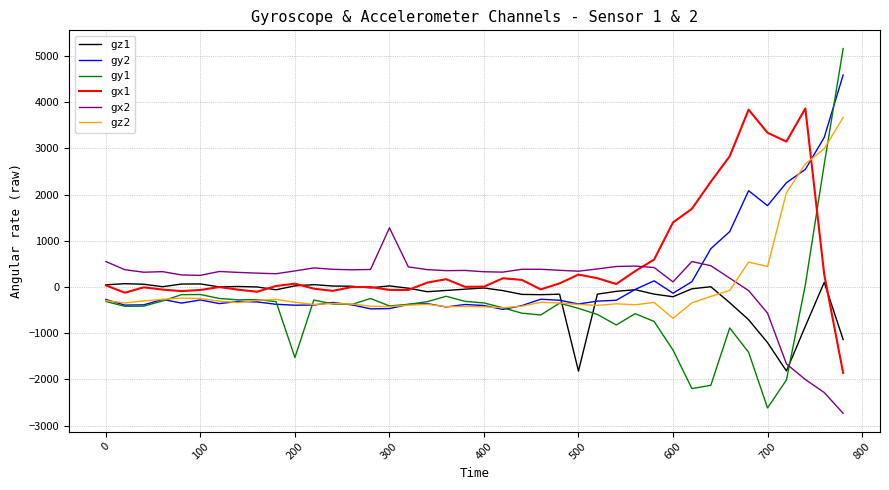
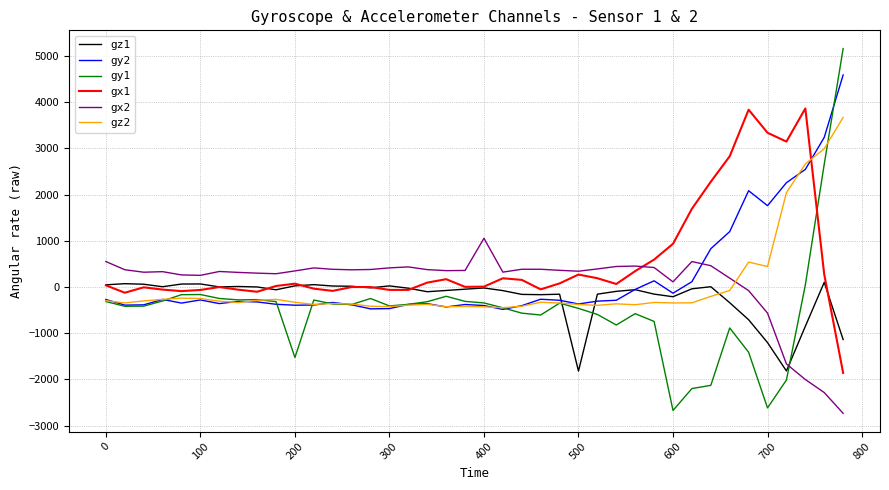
  {
    "gz1": {
      "100": 100,
      "300": 0,
      "500": -1800,
      "600": -200,
      "700": -1200
    },
    "gy2": {
      "200": -400,
      "600": -100,
      "700": 1800
    },
    "gy1": {
      "100": -200,
      "200": -1500,
      "400": -300,
      "500": -500,
-     "600": -1400,
+     "600": -2700,
      "700": -2600
    },
    "gx1": {
      "100": -100,
      "300": -100,
      "500": 300,
-     "600": 1400,
+     "600": 900,
      "700": 3300
    },
    "gx2": {
      "0": 600,
      "100": 300,
      "200": 300,
-     "300": 1300,
-     "400": 300,
+     "300": 400,
+     "400": 1100,
      "500": 300,
      "600": 100,
      "700": -600
    },
    "gz2": {
      "200": -300,
-     "600": -700,
+     "600": -300,
      "700": 400
    }
  }
